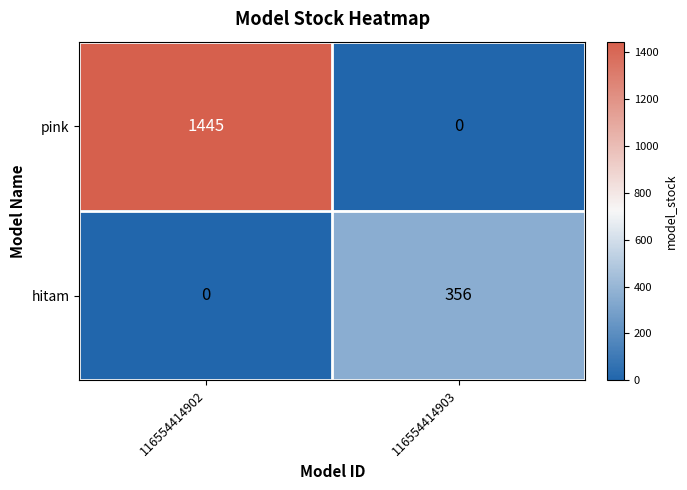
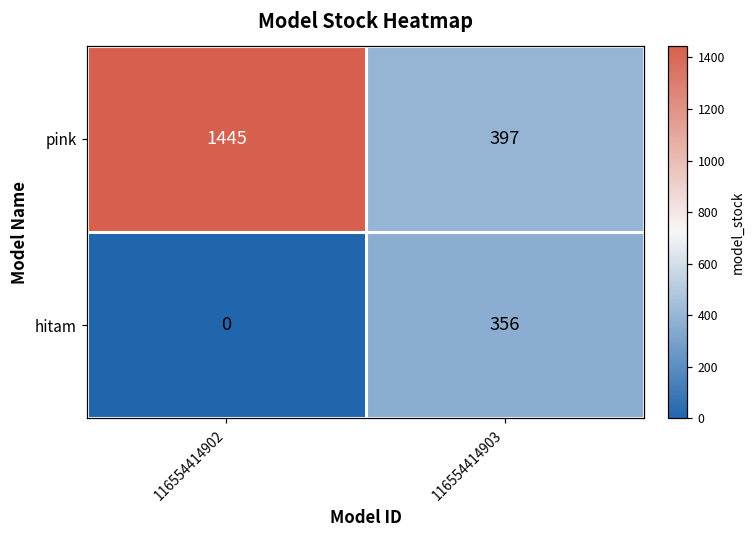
  {
    "pink": {
      "116554414902": 1445,
-     "116554414903": 0
+     "116554414903": 397
    },
    "hitam": {
      "116554414902": 0,
      "116554414903": 356
    }
  }
